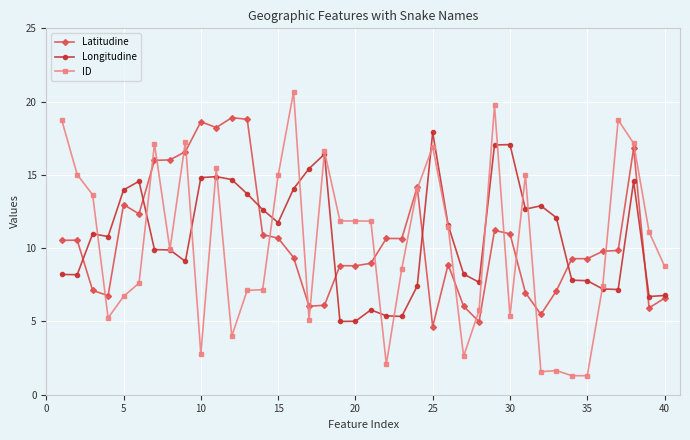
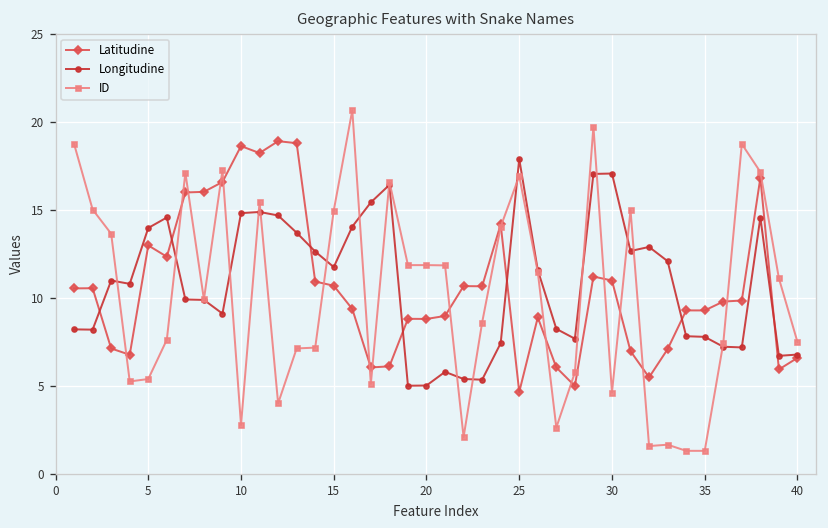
  {
    "ID": {
-     "5": 6.7,
+     "5": 5.4,
      "10": 2.8,
      "15": 15.0,
      "20": 11.9,
      "25": 16.9,
-     "30": 5.4,
+     "30": 4.6,
      "35": 1.3,
-     "40": 8.8
+     "40": 7.5
    }
  }
